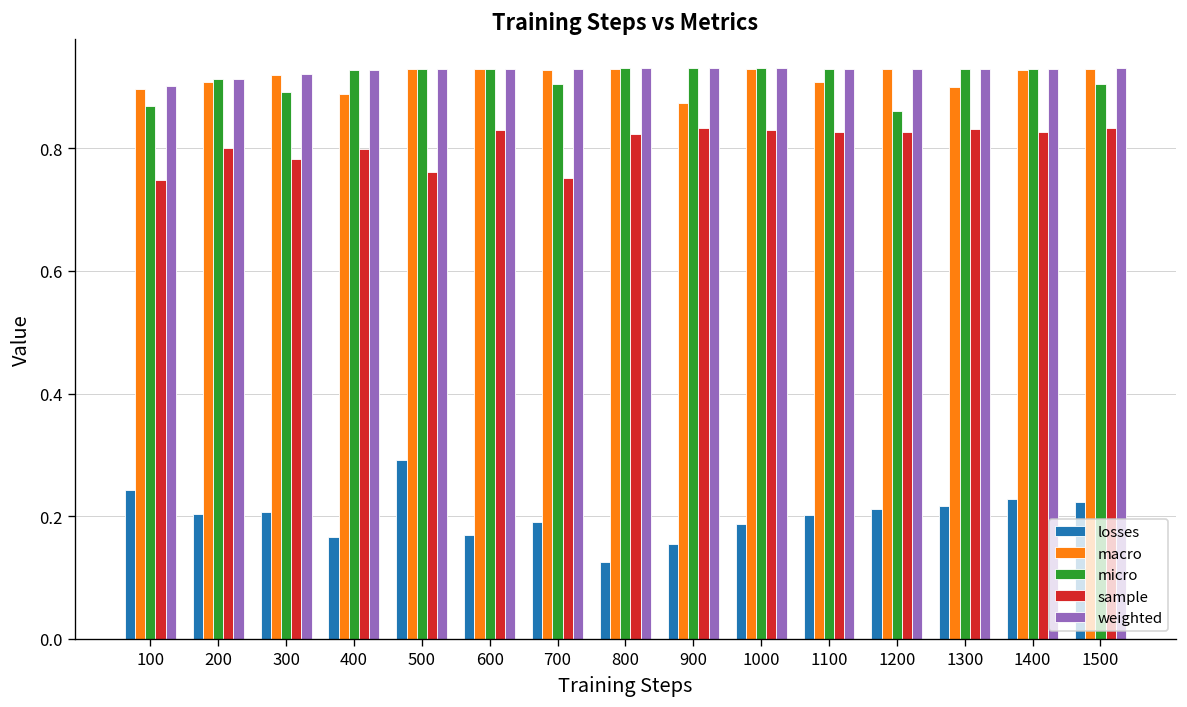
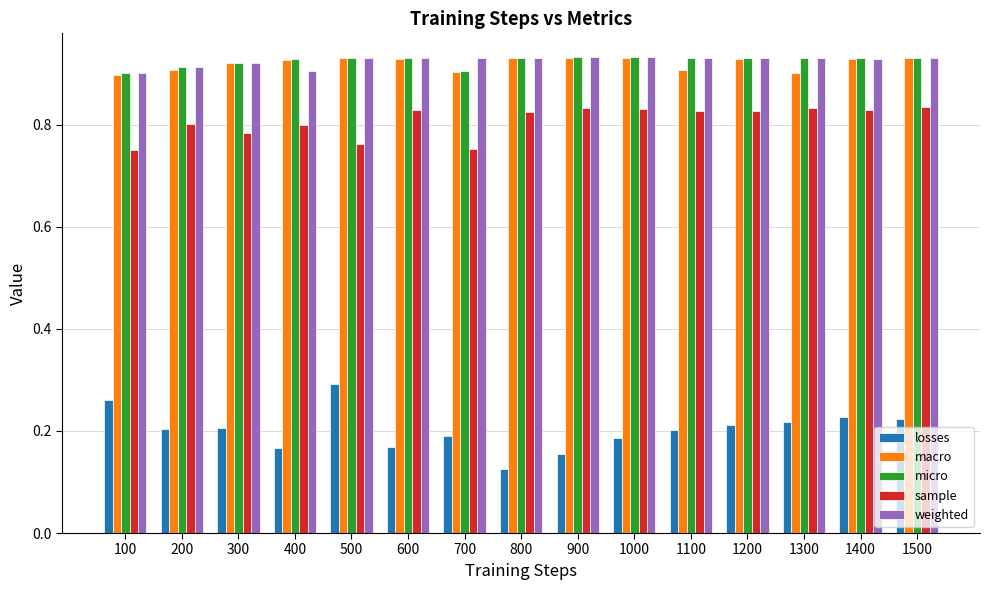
  {
    "losses": {
-     "100": 0.24,
+     "100": 0.26,
      "200": 0.20,
      "300": 0.21,
      "400": 0.17,
      "500": 0.29,
      "600": 0.17,
      "700": 0.19,
      "800": 0.12,
      "900": 0.15,
      "1000": 0.19,
      "1100": 0.20,
      "1200": 0.21,
      "1300": 0.22,
      "1400": 0.23,
      "1500": 0.22
    },
    "macro": {
      "100": 0.90,
      "200": 0.91,
      "300": 0.92,
-     "400": 0.89,
+     "400": 0.93,
      "500": 0.93,
      "600": 0.93,
-     "700": 0.93,
+     "700": 0.90,
      "800": 0.93,
-     "900": 0.87,
+     "900": 0.93,
      "1000": 0.93,
      "1100": 0.91,
      "1200": 0.93,
      "1300": 0.90,
      "1400": 0.93,
      "1500": 0.93
    },
    "micro": {
-     "100": 0.87,
+     "100": 0.90,
      "200": 0.91,
-     "300": 0.89,
+     "300": 0.92,
      "400": 0.93,
      "500": 0.93,
      "600": 0.93,
      "700": 0.90,
      "800": 0.93,
      "900": 0.93,
      "1000": 0.93,
      "1100": 0.93,
-     "1200": 0.86,
+     "1200": 0.93,
      "1300": 0.93,
      "1400": 0.93,
-     "1500": 0.90
+     "1500": 0.93
    },
    "sample": {
      "100": 0.75,
      "200": 0.80,
      "300": 0.78,
      "400": 0.80,
      "500": 0.76,
      "600": 0.83,
      "700": 0.75,
      "800": 0.82,
      "900": 0.83,
      "1000": 0.83,
      "1100": 0.83,
      "1200": 0.83,
      "1300": 0.83,
      "1400": 0.83,
      "1500": 0.83
    },
    "weighted": {
      "100": 0.90,
      "200": 0.91,
      "300": 0.92,
-     "400": 0.93,
+     "400": 0.91,
      "500": 0.93,
      "600": 0.93,
      "700": 0.93,
      "800": 0.93,
      "900": 0.93,
      "1000": 0.93,
      "1100": 0.93,
      "1200": 0.93,
      "1300": 0.93,
      "1400": 0.93,
      "1500": 0.93
    }
  }
